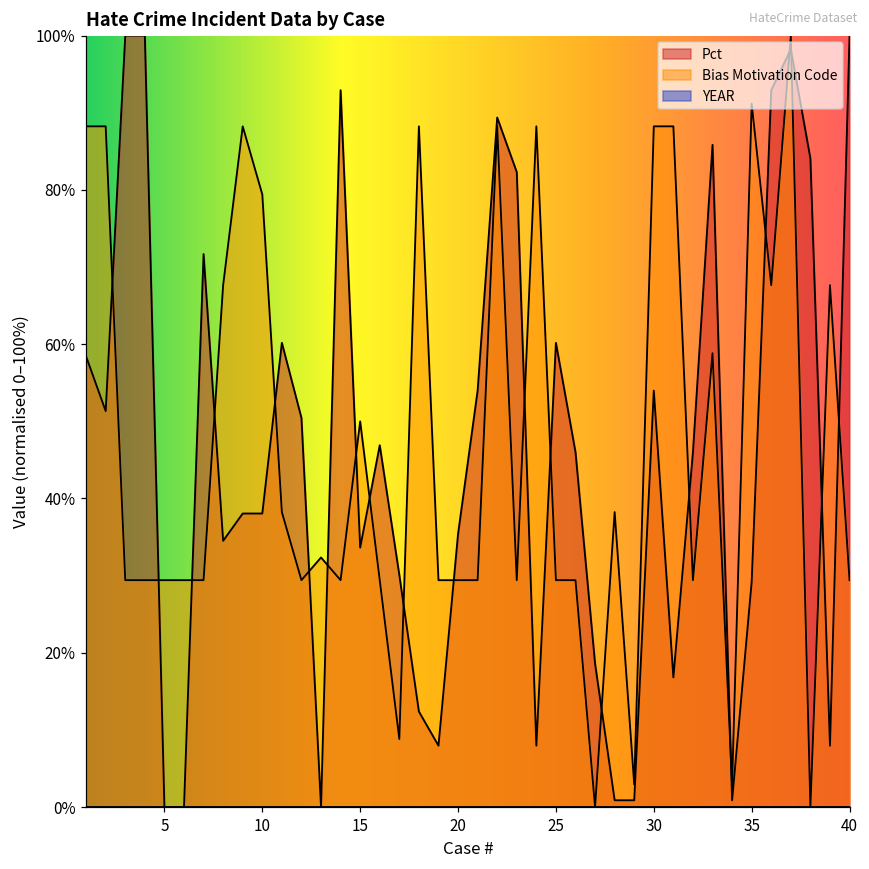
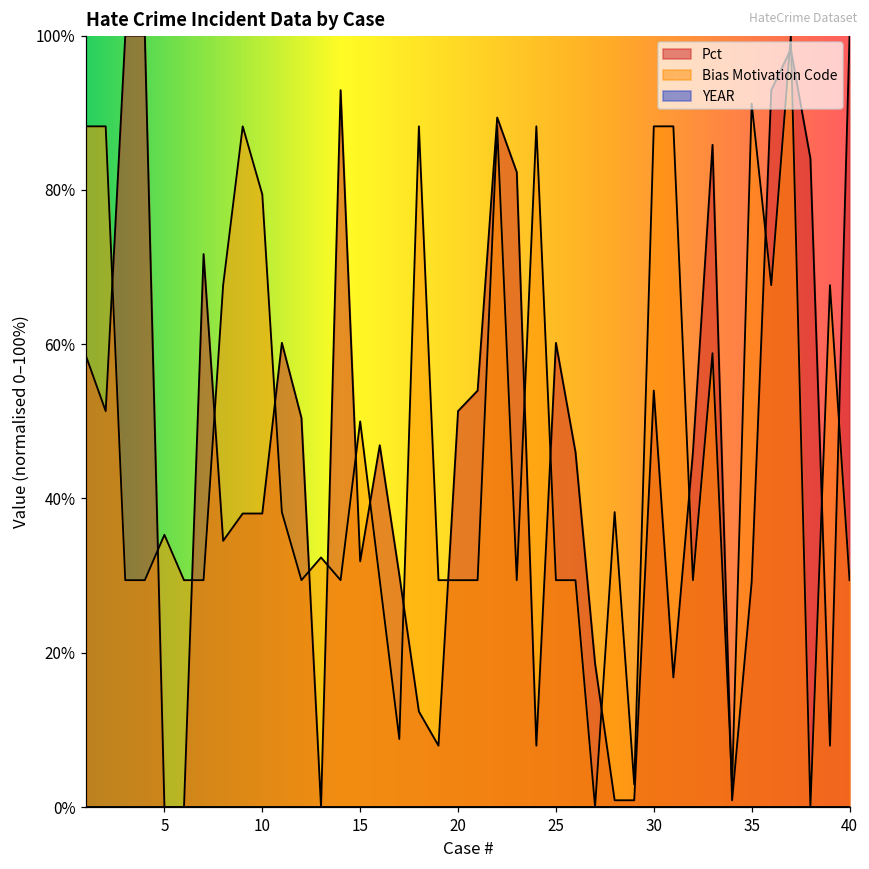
  {
    "Pct": {
      "10": "38%",
-     "15": "34%",
-     "20": "35%",
+     "15": "32%",
+     "20": "51%",
      "25": "60%",
      "30": "54%",
      "35": "29%",
      "40": "100%"
    },
    "Bias Motivation Code": {
-     "5": "29%",
+     "5": "35%",
      "10": "79%",
      "15": "50%",
      "20": "29%",
      "25": "29%",
      "30": "88%",
      "40": "29%"
    },
    "YEAR": {
      "10": "0%",
      "15": "0%",
      "20": "0%",
      "25": "0%",
      "30": "0%",
      "35": "0%",
      "40": "0%"
    }
  }
